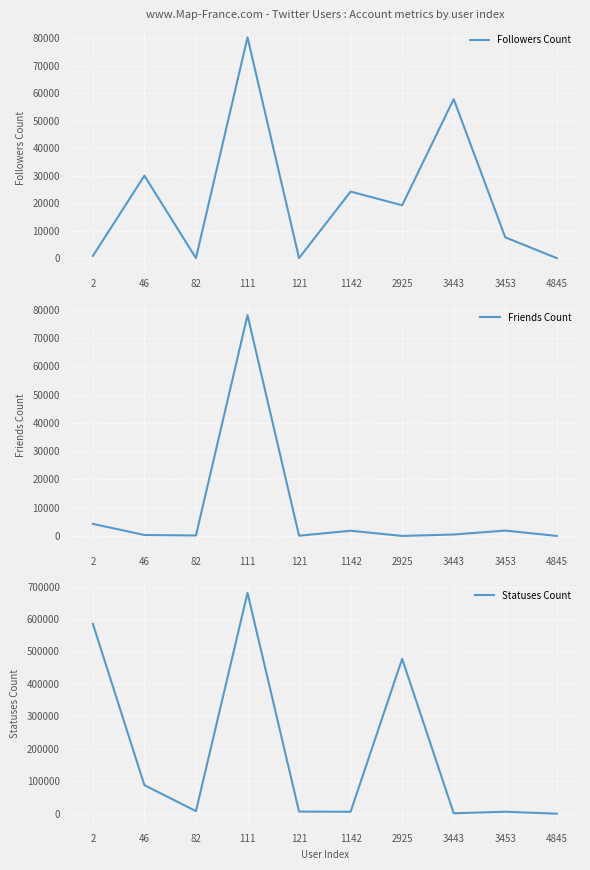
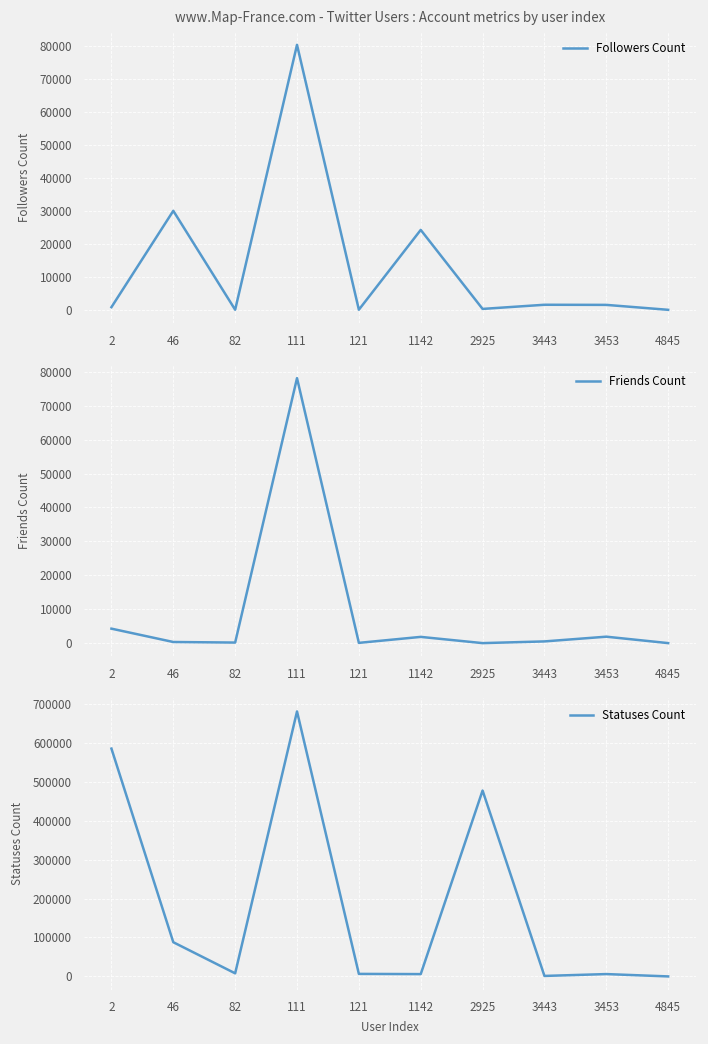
  {
    "www.Map-France.com - Twitter Users : Account metrics by user index": {
      "2": 1000,
      "46": 30000,
      "82": 0,
      "111": 80000,
      "121": 0,
      "1142": 24000,
-     "2925": 19000,
-     "3443": 58000,
-     "3453": 8000,
+     "2925": 0,
+     "3443": 2000,
+     "3453": 2000,
      "4845": 0
    }
  }
